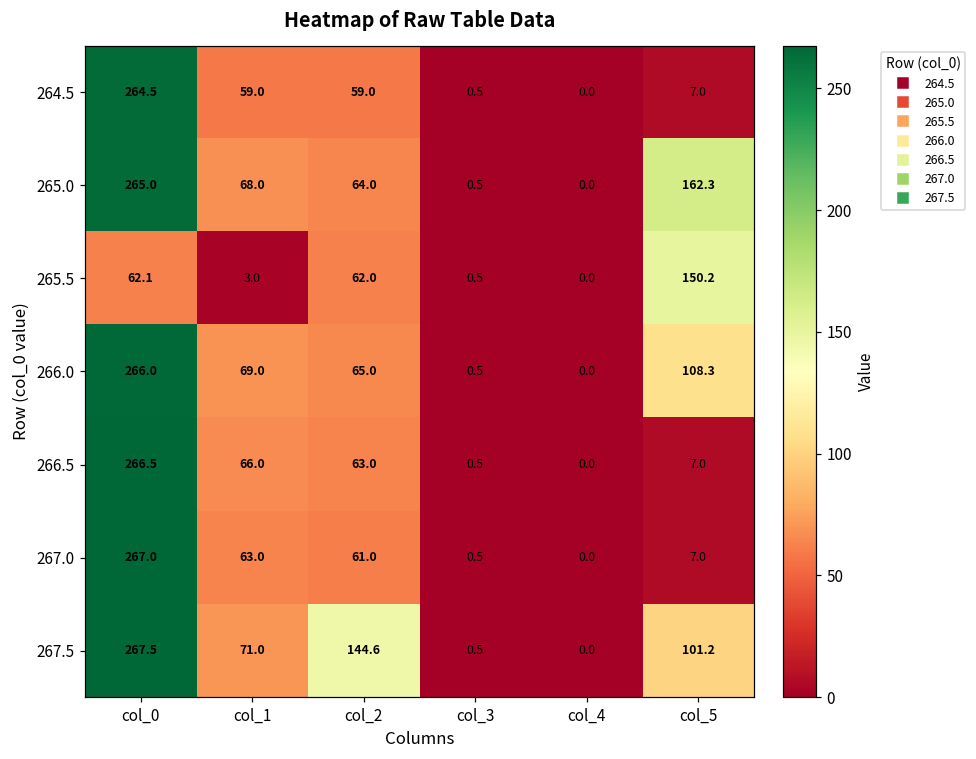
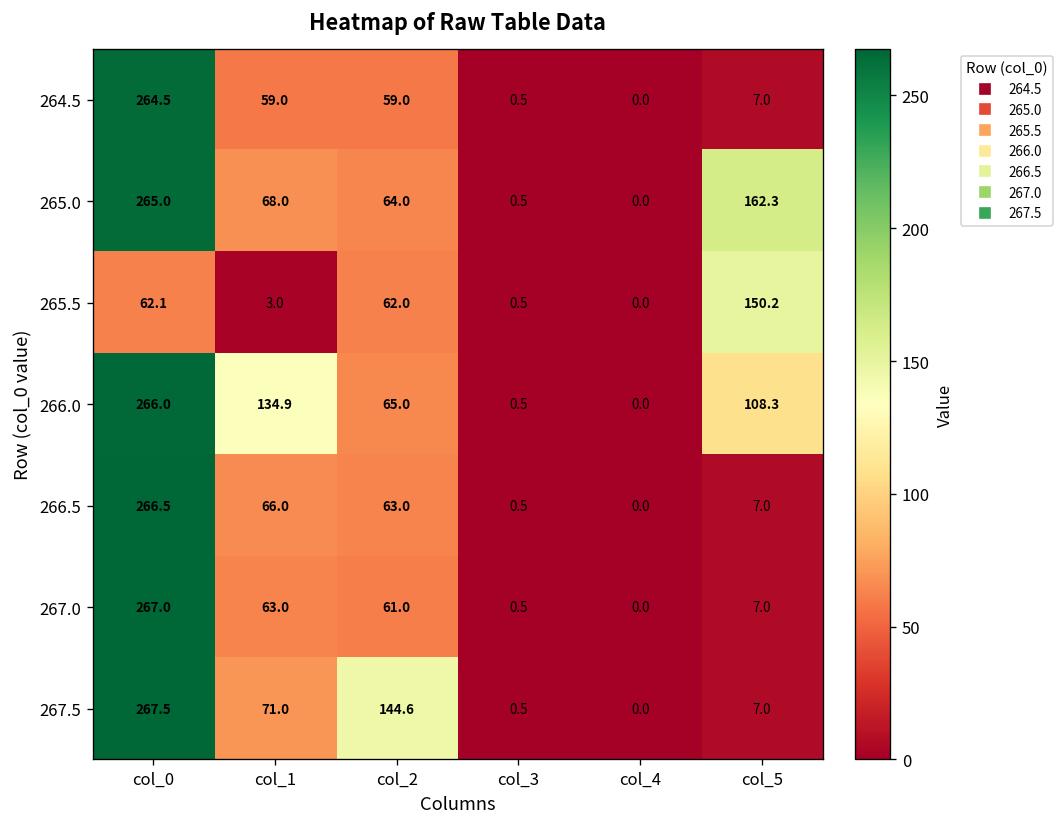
  {
    "264.5": {
      "col_0": 264.5,
      "col_1": 59.0,
      "col_2": 59.0,
      "col_3": 0.5,
      "col_4": 0.0,
      "col_5": 7.0
    },
    "265.0": {
      "col_0": 265.0,
      "col_1": 68.0,
      "col_2": 64.0,
      "col_3": 0.5,
      "col_4": 0.0,
      "col_5": 162.3
    },
    "265.5": {
      "col_0": 62.1,
      "col_1": 3.0,
      "col_2": 62.0,
      "col_3": 0.5,
      "col_4": 0.0,
      "col_5": 150.2
    },
    "266.0": {
      "col_0": 266.0,
-     "col_1": 69.0,
+     "col_1": 134.9,
      "col_2": 65.0,
      "col_3": 0.5,
      "col_4": 0.0,
      "col_5": 108.3
    },
    "266.5": {
      "col_0": 266.5,
      "col_1": 66.0,
      "col_2": 63.0,
      "col_3": 0.5,
      "col_4": 0.0,
      "col_5": 7.0
    },
    "267.0": {
      "col_0": 267.0,
      "col_1": 63.0,
      "col_2": 61.0,
      "col_3": 0.5,
      "col_4": 0.0,
      "col_5": 7.0
    },
    "267.5": {
      "col_0": 267.5,
      "col_1": 71.0,
      "col_2": 144.6,
      "col_3": 0.5,
      "col_4": 0.0,
-     "col_5": 101.2
+     "col_5": 7.0
    }
  }
